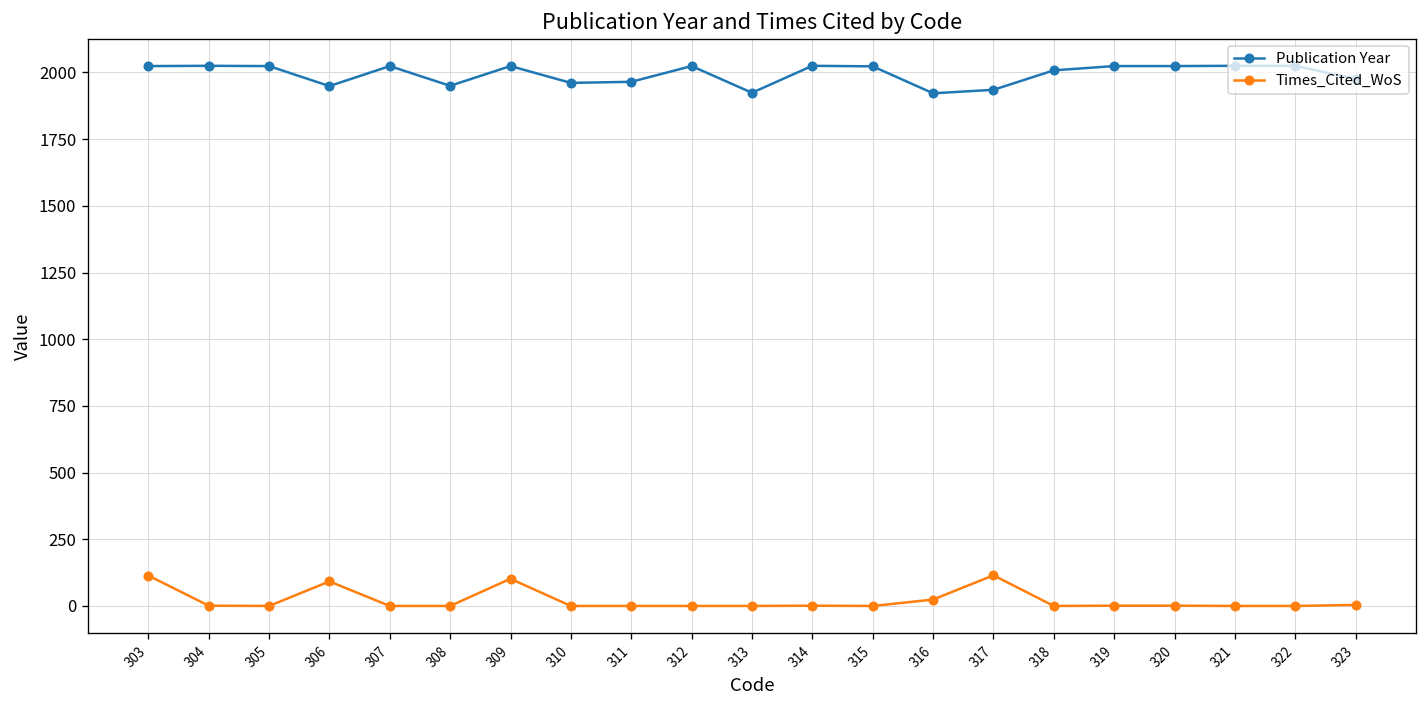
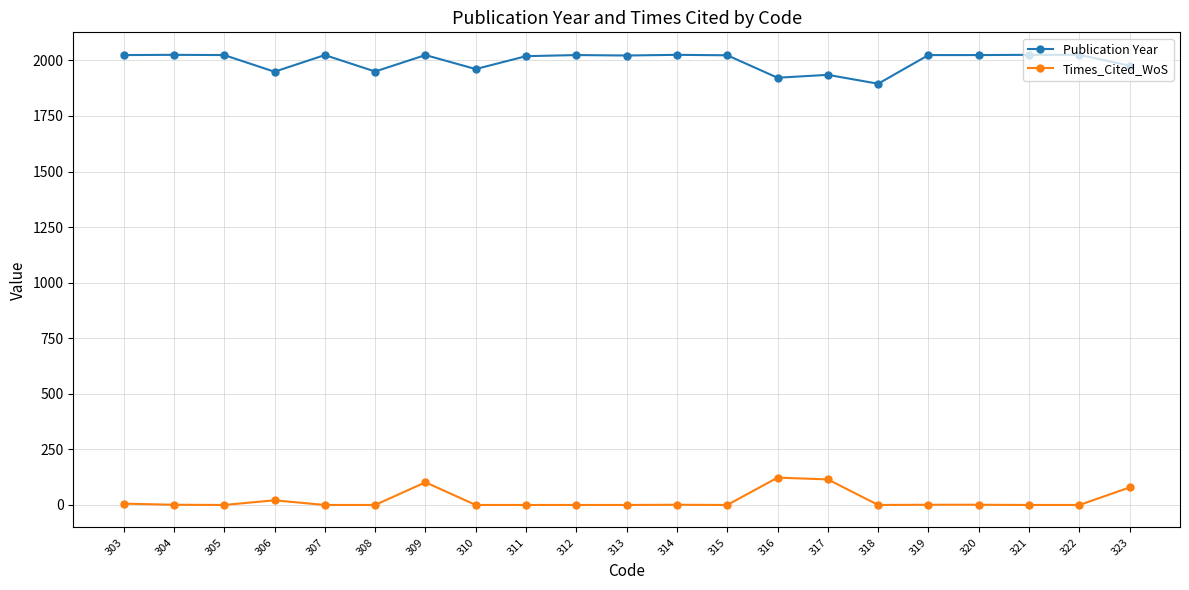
  {
    "Publication Year": {
      "303": 2020,
      "304": 2030,
      "305": 2020,
      "306": 1950,
      "307": 2020,
      "308": 1950,
      "309": 2020,
      "310": 1960,
-     "311": 1970,
+     "311": 2020,
      "312": 2020,
-     "313": 1920,
+     "313": 2020,
      "314": 2030,
      "315": 2020,
      "316": 1920,
      "317": 1940,
-     "318": 2010,
+     "318": 1900,
      "319": 2020,
      "320": 2020
    },
    "Times_Cited_WoS": {
-     "303": 110,
+     "303": 10,
      "304": 0,
      "305": 0,
-     "306": 90,
+     "306": 20,
      "307": 0,
      "308": 0,
      "309": 100,
      "310": 0,
      "311": 0,
      "312": 0,
      "313": 0,
      "314": 0,
      "315": 0,
-     "316": 20,
+     "316": 120,
      "317": 120,
      "318": 0,
      "319": 0,
      "320": 0,
      "321": 0,
      "322": 0,
-     "323": 0
+     "323": 80
    }
  }
